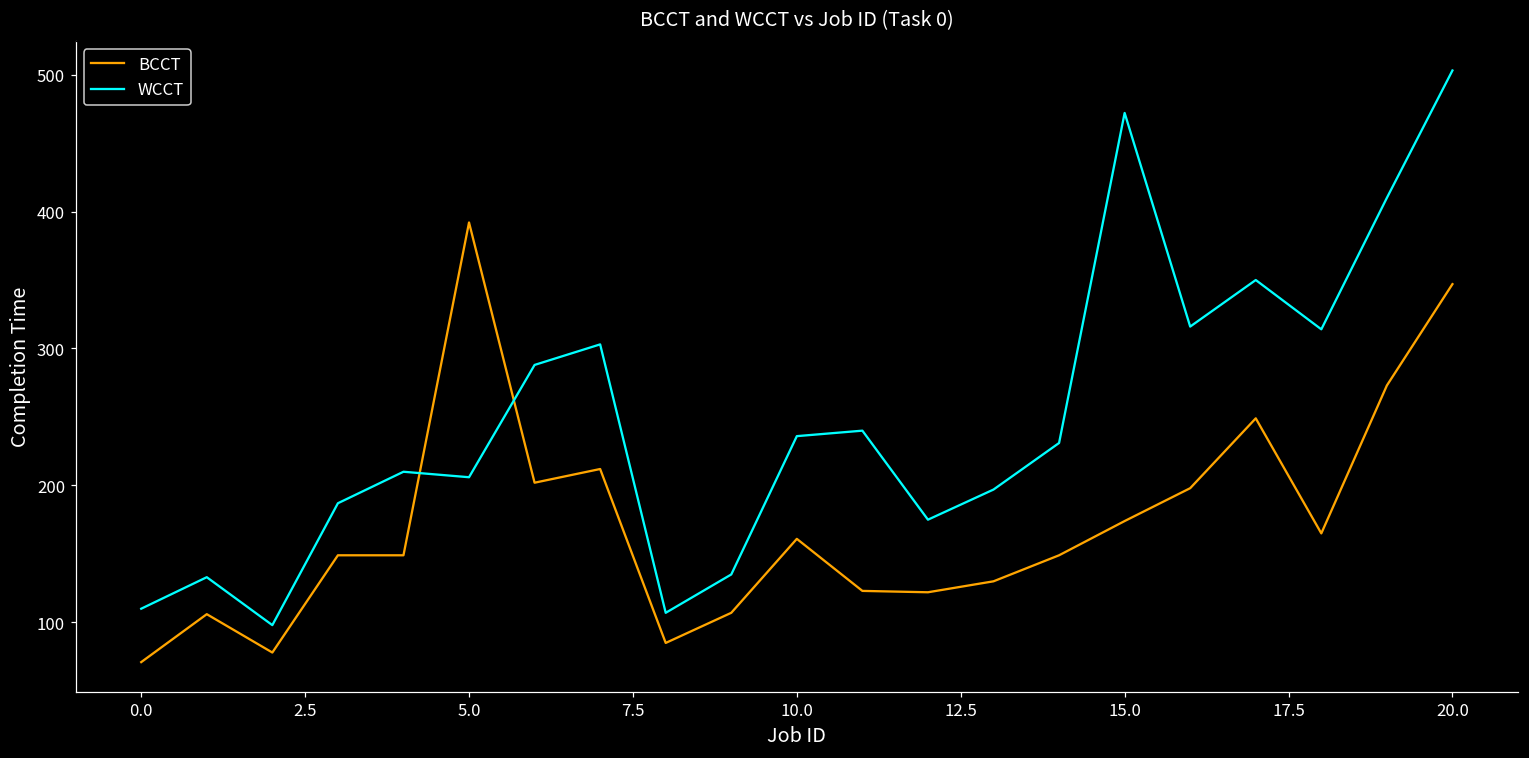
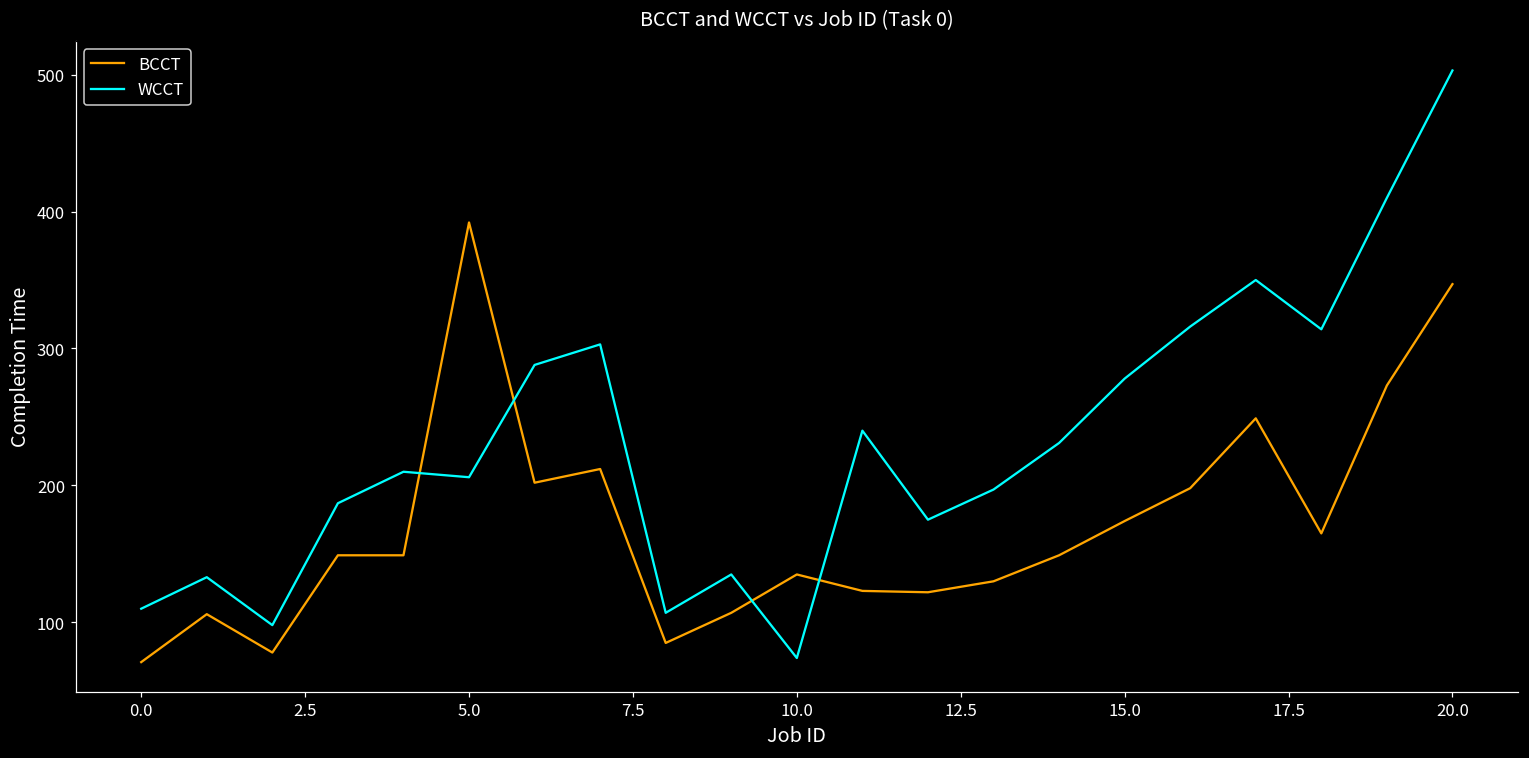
  {
    "BCCT": {
      "0.0": 71,
      "5.0": 392,
-     "10.0": 161,
+     "10.0": 135,
      "15.0": 174,
      "20.0": 347
    },
    "WCCT": {
      "0.0": 110,
      "5.0": 206,
-     "10.0": 236,
-     "15.0": 472,
+     "10.0": 74,
+     "15.0": 278,
      "20.0": 503
    }
  }
